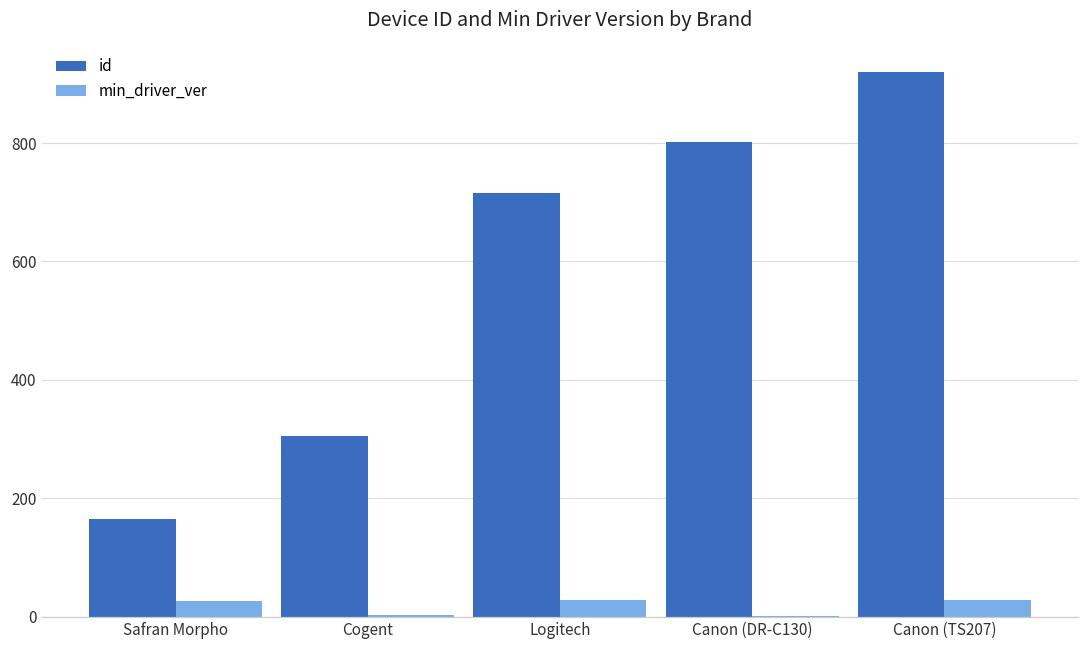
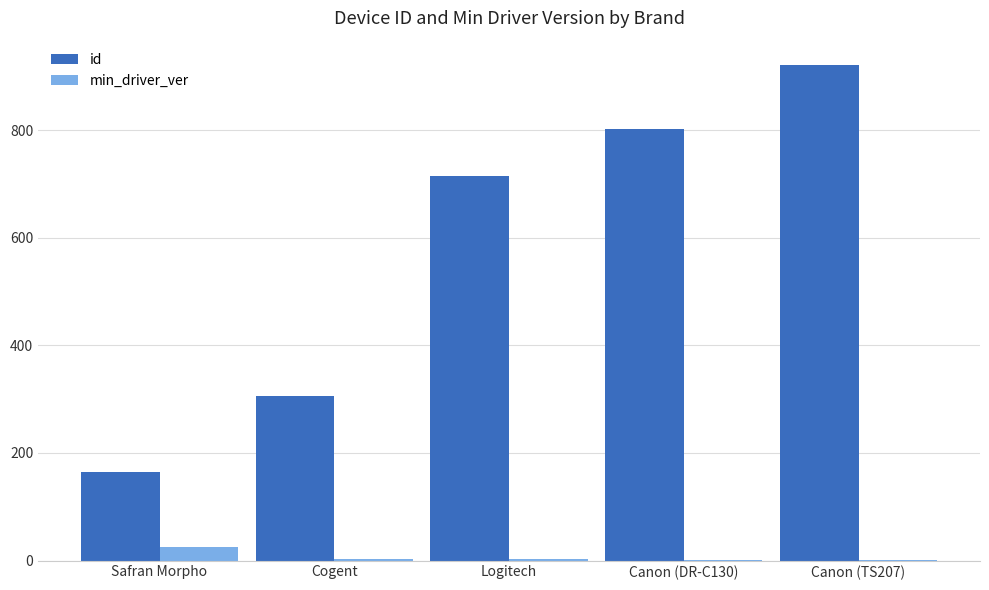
  {
    "id": {
      "Safran Morpho": 170,
      "Cogent": 310,
      "Logitech": 720,
      "Canon (DR-C130)": 800,
      "Canon (TS207)": 920
    },
    "min_driver_ver": {
      "Safran Morpho": 30,
-     "Logitech": 30,
-     "Canon (TS207)": 30
+     "Logitech": 0,
+     "Canon (TS207)": 0
    }
  }
